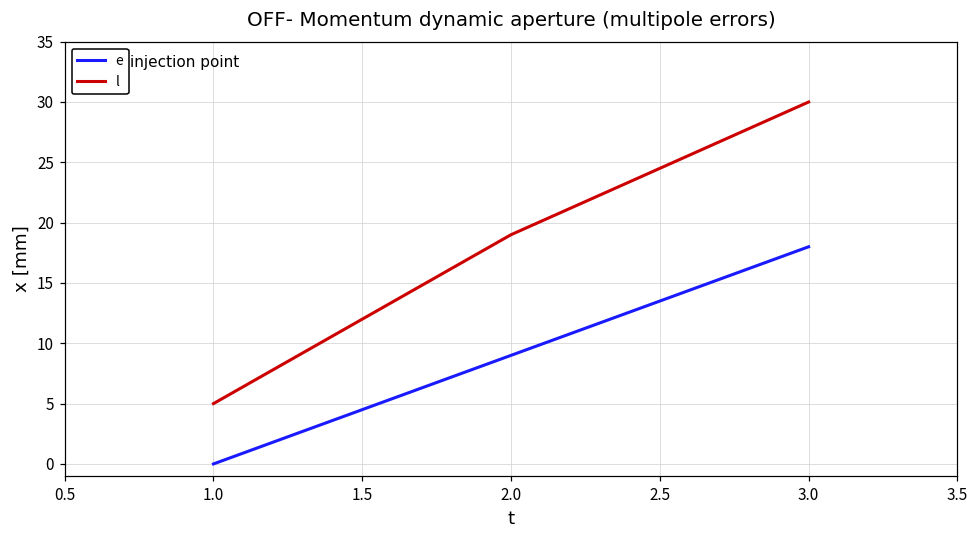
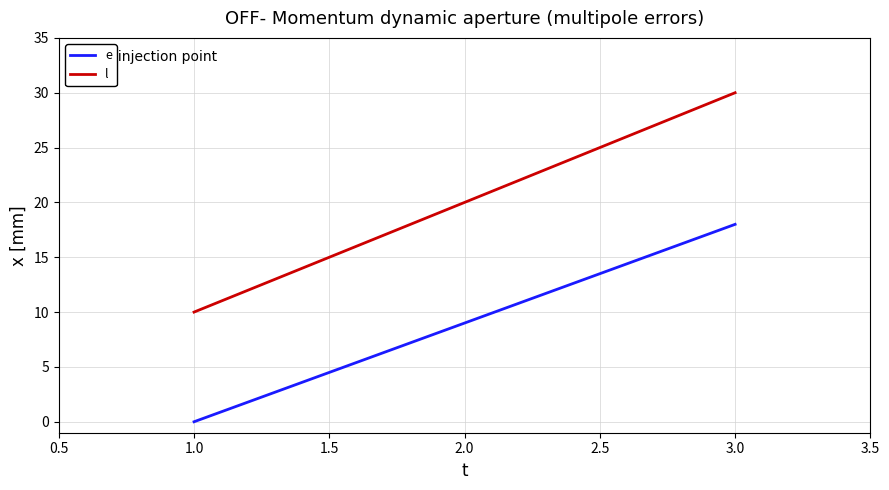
  {
    "e": {
      "1.0": 0,
      "2.0": 9,
      "3.0": 18
    },
    "l": {
-     "1.0": 5,
-     "2.0": 19,
+     "1.0": 10,
+     "2.0": 20,
      "3.0": 30
    }
  }
